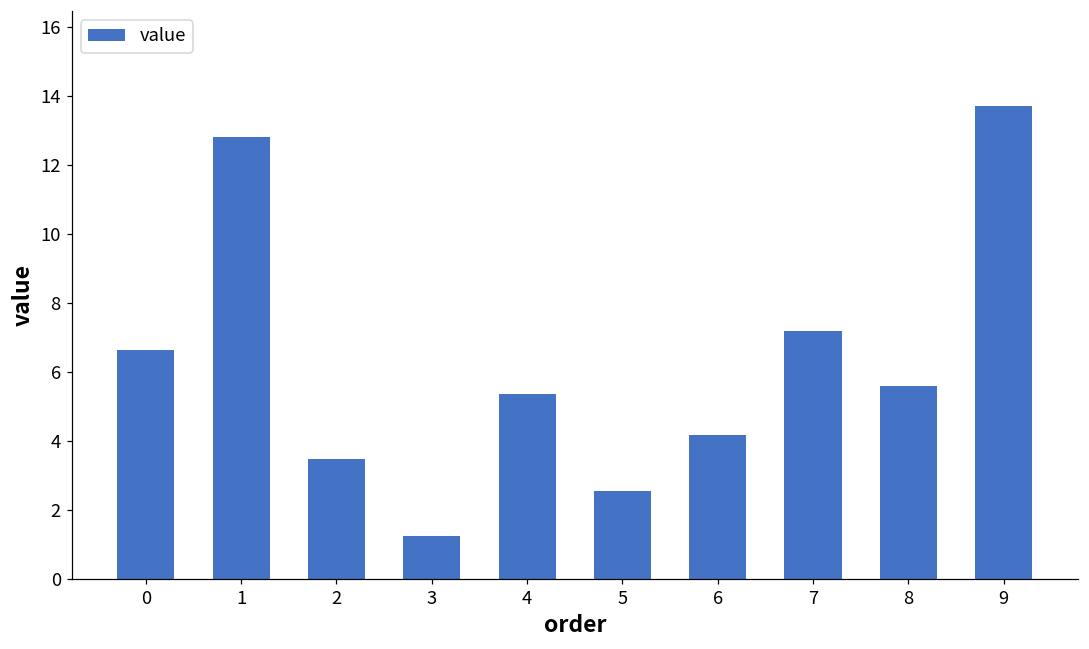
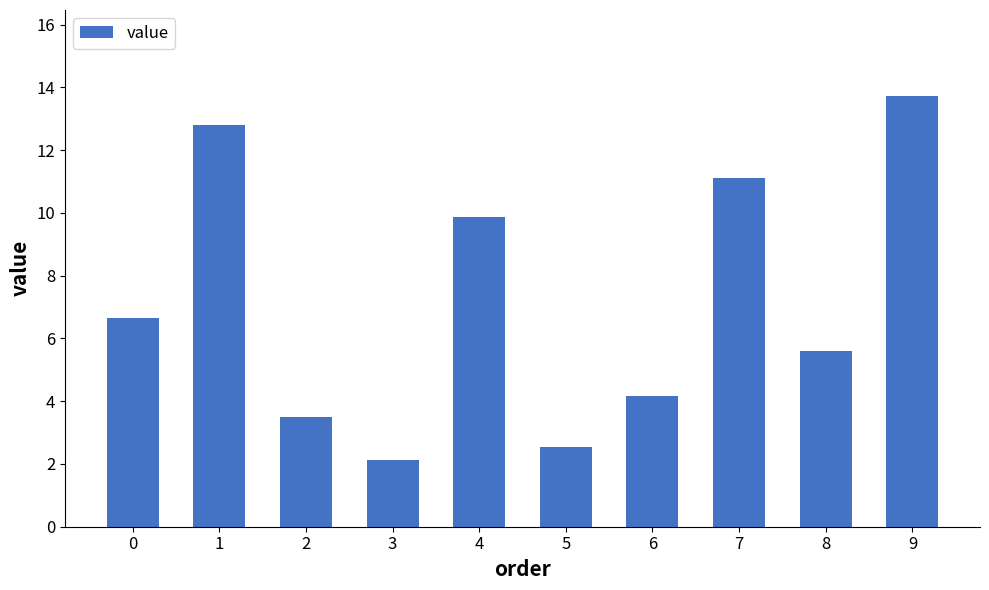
  {
    "0": 6.7,
    "1": 12.8,
    "2": 3.5,
-   "3": 1.3,
-   "4": 5.4,
+   "3": 2.1,
+   "4": 9.9,
    "5": 2.6,
    "6": 4.2,
-   "7": 7.2,
+   "7": 11.1,
    "8": 5.6,
    "9": 13.7
  }
